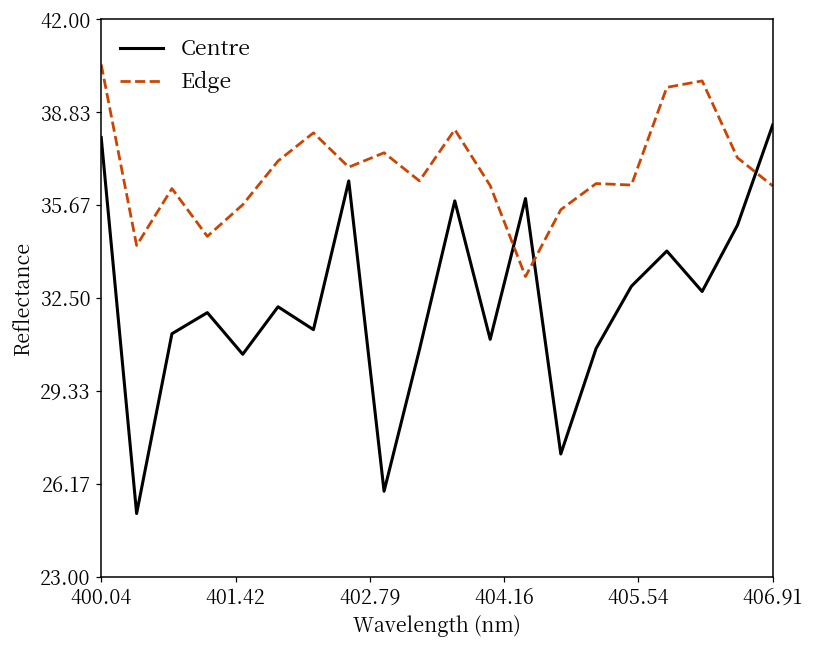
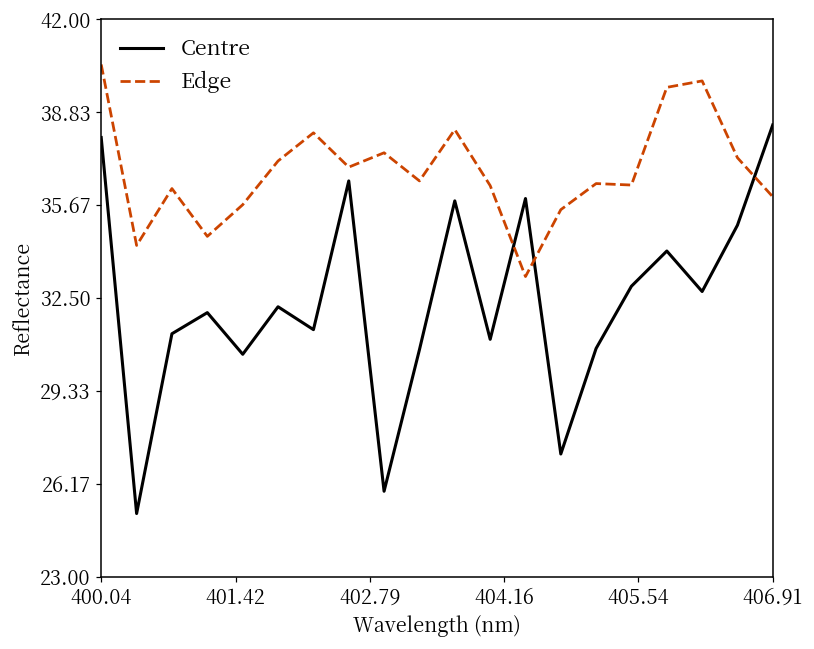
  {
    "Centre": {
      "400.04": 38.0,
      "406.91": 38.4
    },
    "Edge": {
      "400.04": 40.5,
-     "406.91": 36.3
+     "406.91": 36.0
    }
  }
